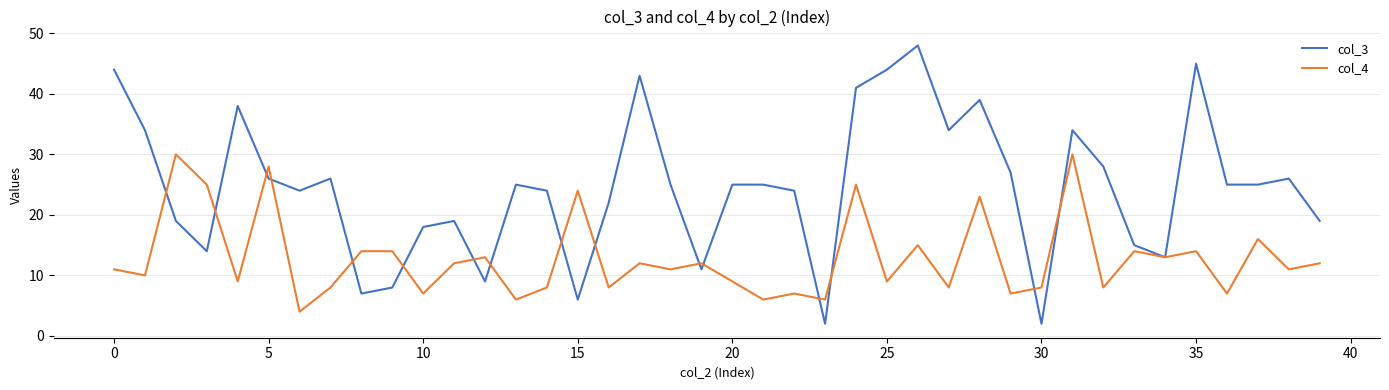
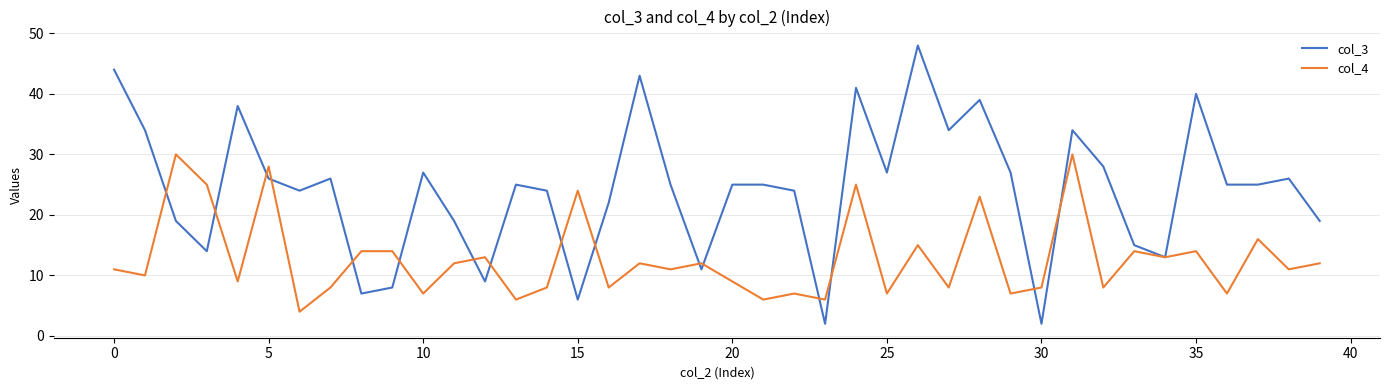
  {
    "col_3": {
      "0": 44,
      "5": 26,
-     "10": 18,
+     "10": 27,
      "15": 6,
      "20": 25,
-     "25": 44,
+     "25": 27,
      "30": 2,
-     "35": 45
+     "35": 40
    },
    "col_4": {
      "0": 11,
      "5": 28,
      "10": 7,
      "15": 24,
      "20": 9,
-     "25": 9,
+     "25": 7,
      "30": 8,
      "35": 14
    }
  }
